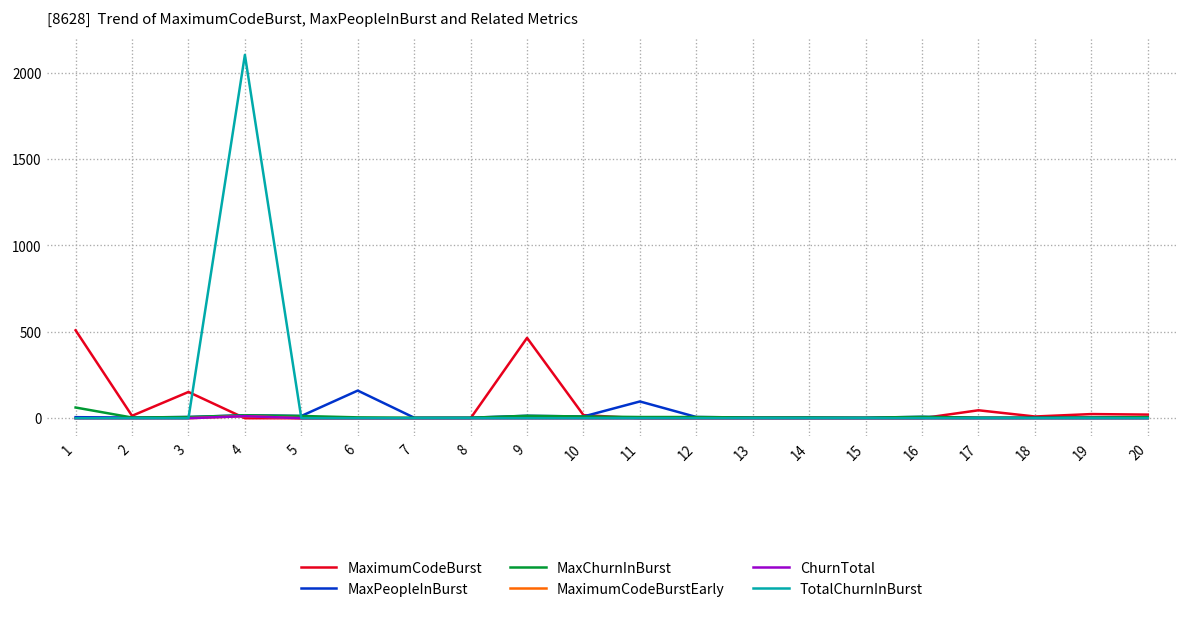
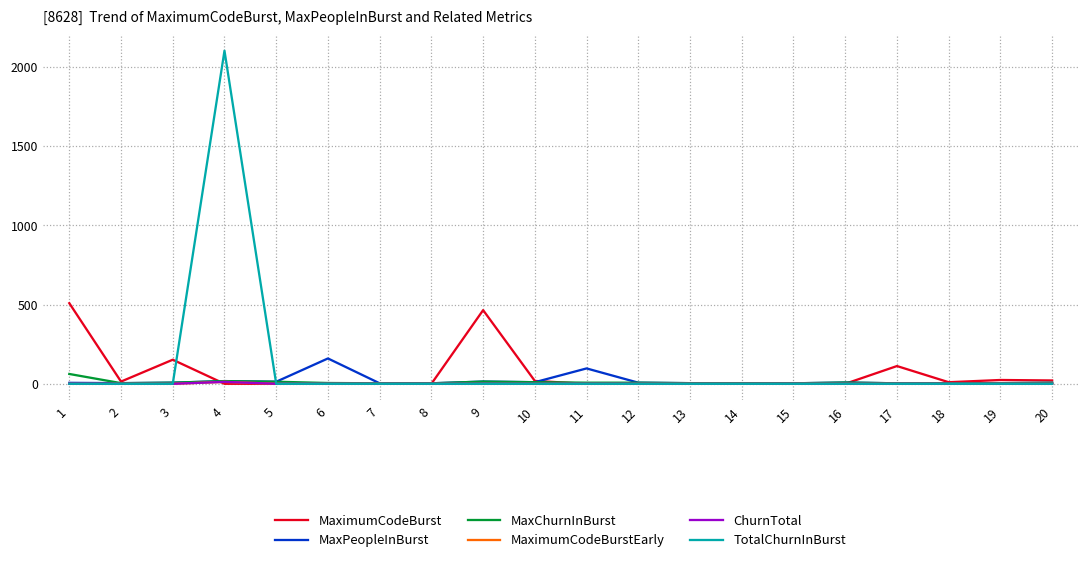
  {
    "MaximumCodeBurst": {
      "1": 510,
      "3": 150,
      "9": 470,
-     "17": 50,
+     "17": 110,
      "19": 20
    },
    "MaxPeopleInBurst": {
      "6": 160,
      "11": 100
    },
    "MaxChurnInBurst": {
      "1": 60
    },
    "TotalChurnInBurst": {
      "4": 2100
    }
  }
